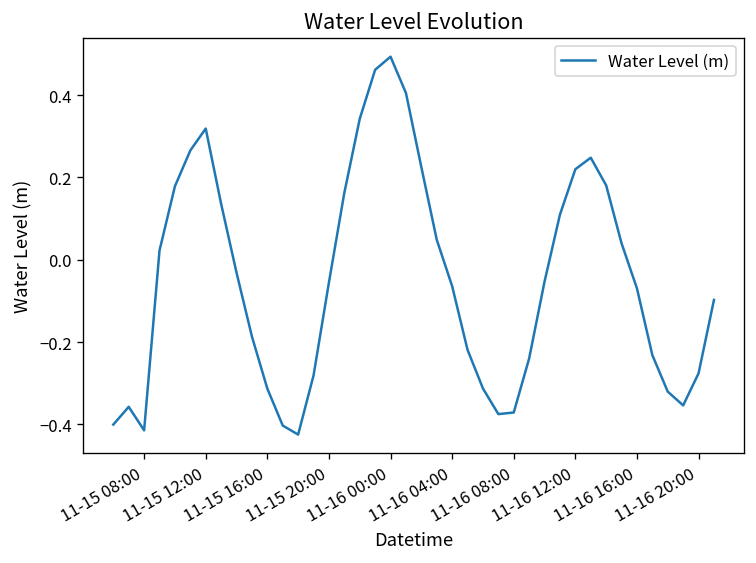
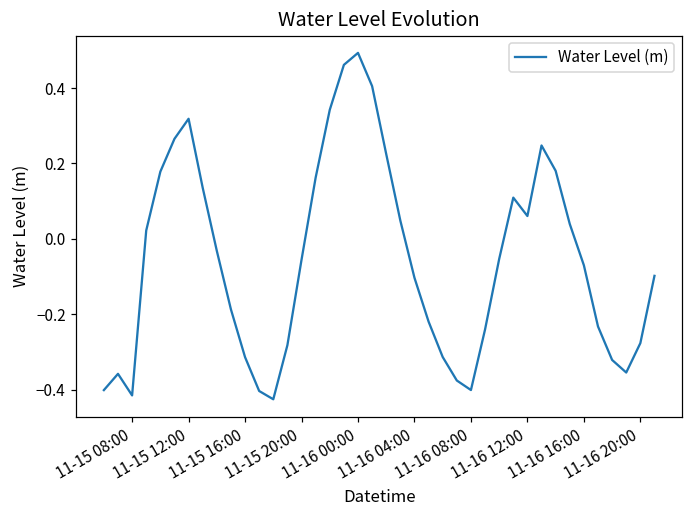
  {
    "11-15 08:00": -0.41,
    "11-15 12:00": 0.32,
    "11-15 16:00": -0.31,
    "11-15 20:00": -0.06,
    "11-16 00:00": 0.49,
-   "11-16 04:00": -0.06,
-   "11-16 08:00": -0.37,
-   "11-16 12:00": 0.22,
+   "11-16 04:00": -0.10,
+   "11-16 08:00": -0.40,
+   "11-16 12:00": 0.06,
    "11-16 16:00": -0.07,
    "11-16 20:00": -0.28
  }
